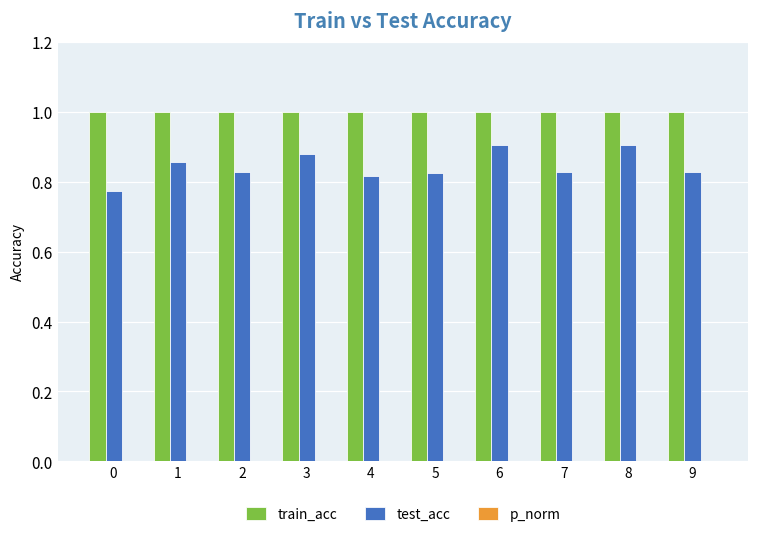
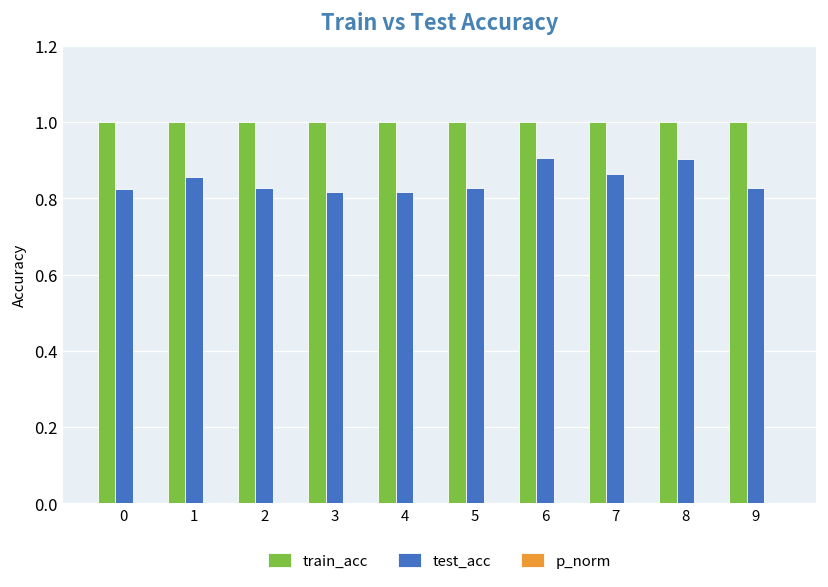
  {
    "train_acc": {
      "0": 1.00,
      "1": 1.00,
      "2": 1.00,
      "3": 1.00,
      "4": 1.00,
      "5": 1.00,
      "6": 1.00,
      "7": 1.00,
      "8": 1.00,
      "9": 1.00
    },
    "test_acc": {
-     "0": 0.77,
+     "0": 0.82,
      "1": 0.86,
      "2": 0.83,
-     "3": 0.88,
+     "3": 0.82,
      "4": 0.82,
      "5": 0.83,
      "6": 0.91,
-     "7": 0.83,
+     "7": 0.86,
      "8": 0.90,
      "9": 0.83
    },
    "p_norm": {
      "0": 0.00,
      "1": 0.00,
      "2": 0.00,
      "3": 0.00,
      "4": 0.00,
      "5": 0.00,
      "6": 0.00,
      "7": 0.00,
      "8": 0.00,
      "9": 0.00
    }
  }
